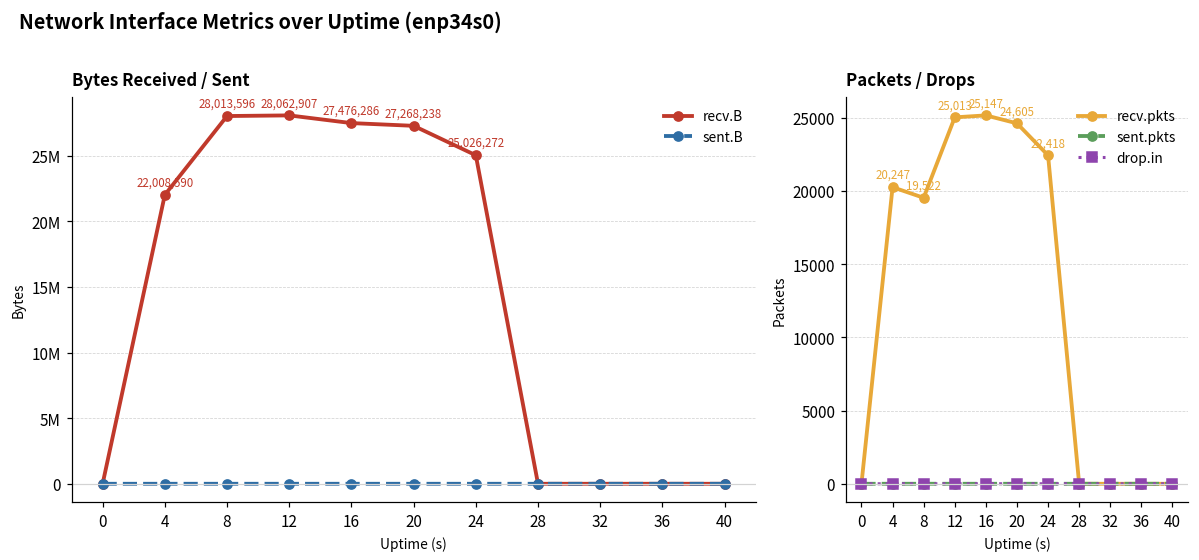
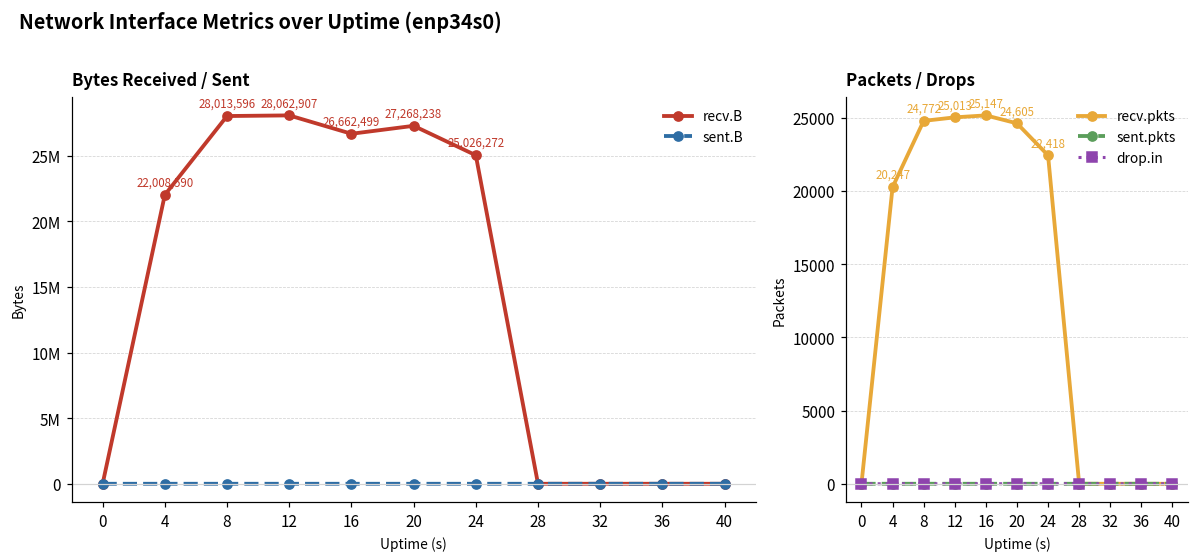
  {
    "Bytes Received / Sent": {
      "recv.B": {
        "4": "22,008,590",
        "8": "28,013,596",
        "12": "28,062,907",
-       "16": "27,476,286",
+       "16": "26,662,499",
        "20": "27,268,238",
        "24": "25,026,272"
      },
      "sent.B": {
        "4": "0",
        "8": "0",
        "12": "0",
        "16": "0",
        "20": "0",
        "24": "0"
      }
    },
    "Packets / Drops": {
      "recv.pkts": {
        "4": "20,247",
-       "8": "19,522",
+       "8": "24,772",
        "12": "25,013",
        "16": "25,147",
        "20": "24,605",
        "24": "22,418"
      },
      "drop.in": {
        "4": "0",
        "8": "0",
        "12": "0",
        "16": "0",
        "20": "0",
        "24": "0"
      }
    }
  }
